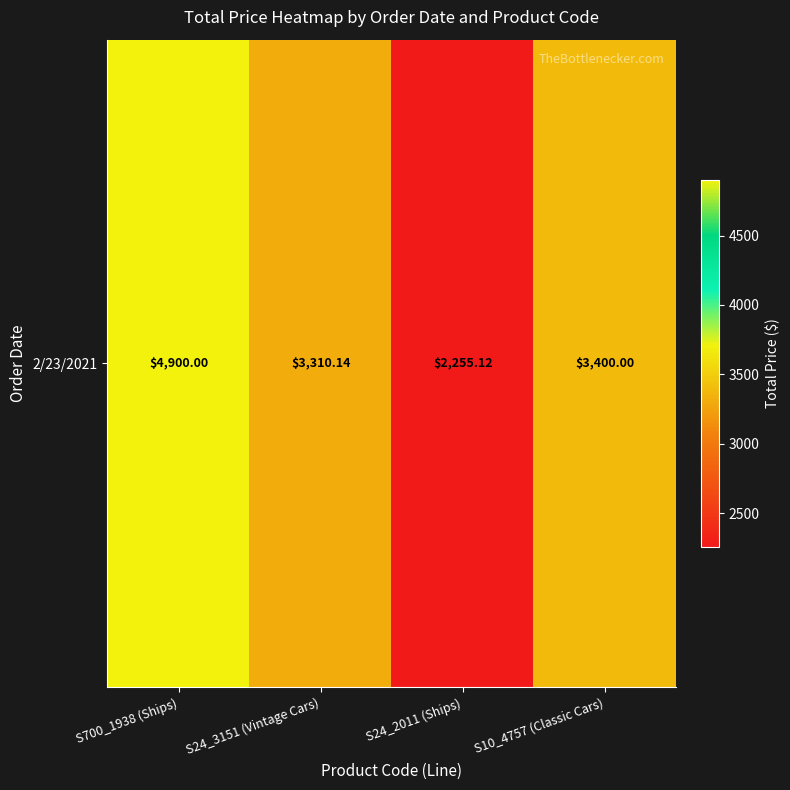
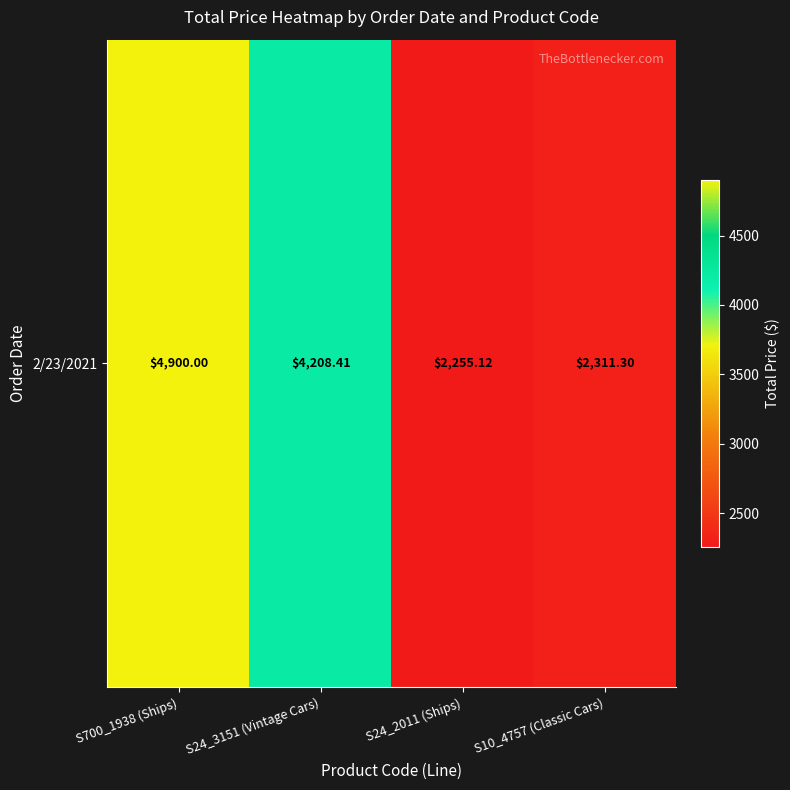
  {
    "2/23/2021": {
      "S700_1938 (Ships)": "$4,900.00",
-     "S24_3151 (Vintage Cars)": "$3,310.14",
+     "S24_3151 (Vintage Cars)": "$4,208.41",
      "S24_2011 (Ships)": "$2,255.12",
-     "S10_4757 (Classic Cars)": "$3,400.00"
+     "S10_4757 (Classic Cars)": "$2,311.30"
    }
  }
